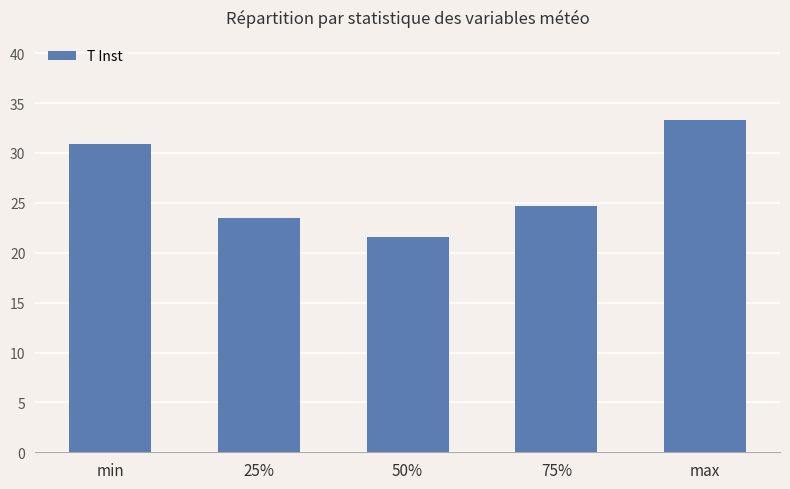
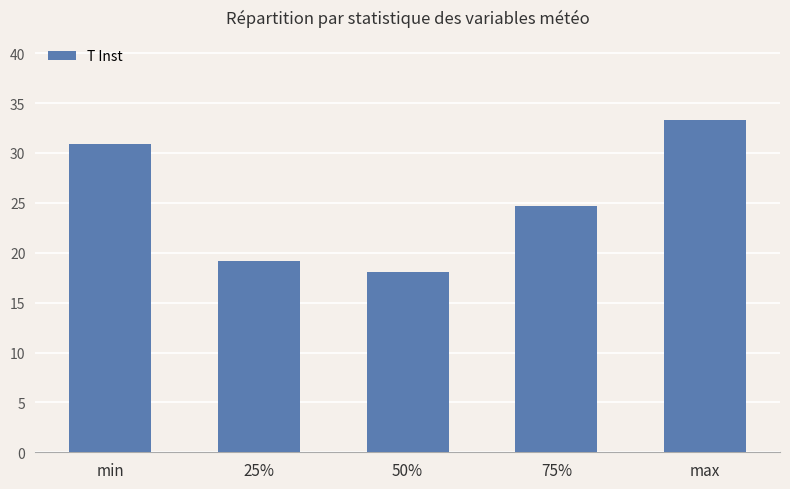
  {
    "min": 31,
-   "25%": 24,
-   "50%": 22,
+   "25%": 19,
+   "50%": 18,
    "75%": 25,
    "max": 33
  }
